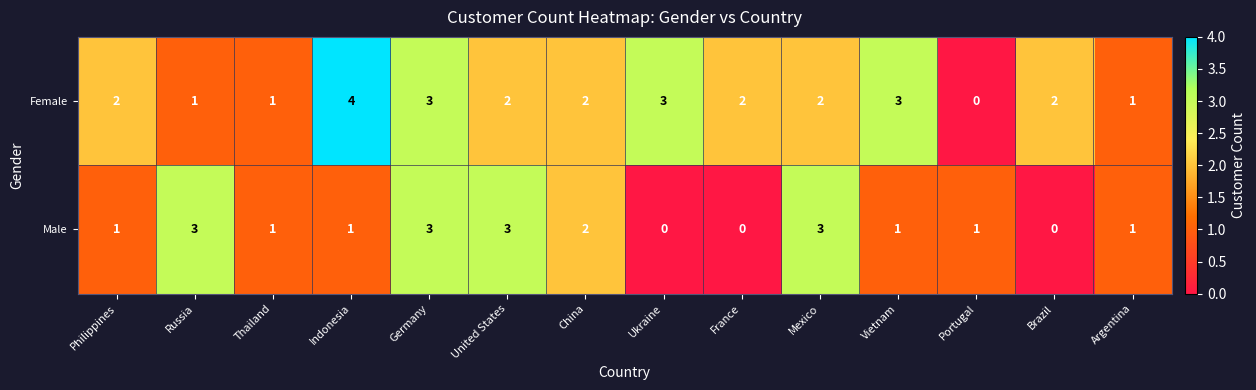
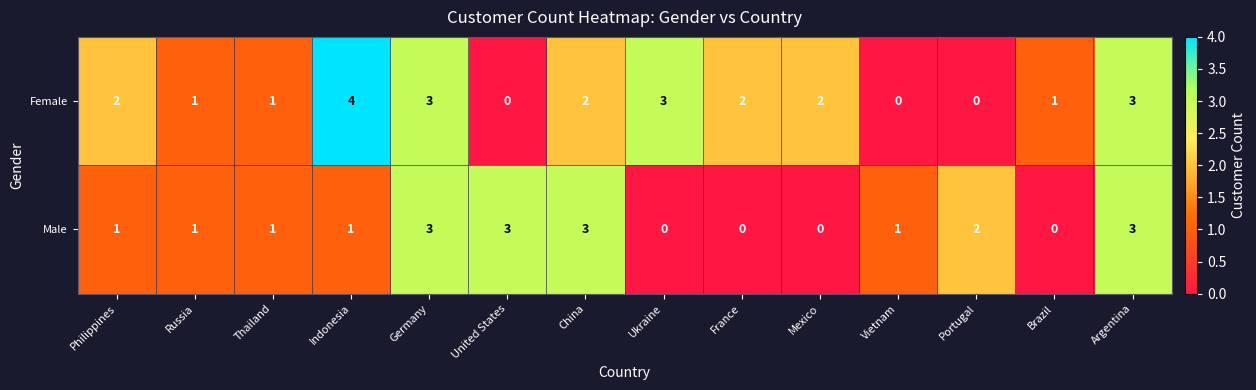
  {
    "Female": {
      "Philippines": 2,
      "Russia": 1,
      "Thailand": 1,
      "Indonesia": 4,
      "Germany": 3,
-     "United States": 2,
+     "United States": 0,
      "China": 2,
      "Ukraine": 3,
      "France": 2,
      "Mexico": 2,
-     "Vietnam": 3,
+     "Vietnam": 0,
      "Portugal": 0,
-     "Brazil": 2,
-     "Argentina": 1
+     "Brazil": 1,
+     "Argentina": 3
    },
    "Male": {
      "Philippines": 1,
-     "Russia": 3,
+     "Russia": 1,
      "Thailand": 1,
      "Indonesia": 1,
      "Germany": 3,
      "United States": 3,
-     "China": 2,
+     "China": 3,
      "Ukraine": 0,
      "France": 0,
-     "Mexico": 3,
+     "Mexico": 0,
      "Vietnam": 1,
-     "Portugal": 1,
+     "Portugal": 2,
      "Brazil": 0,
-     "Argentina": 1
+     "Argentina": 3
    }
  }
